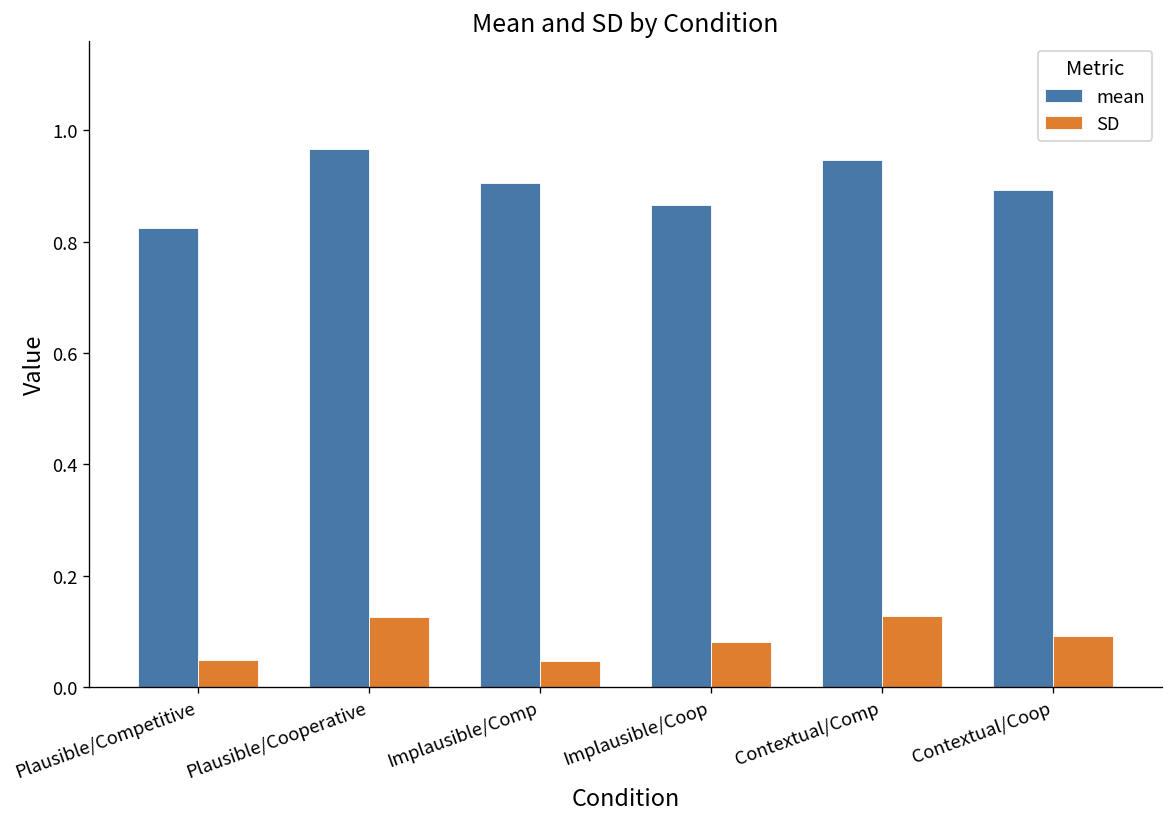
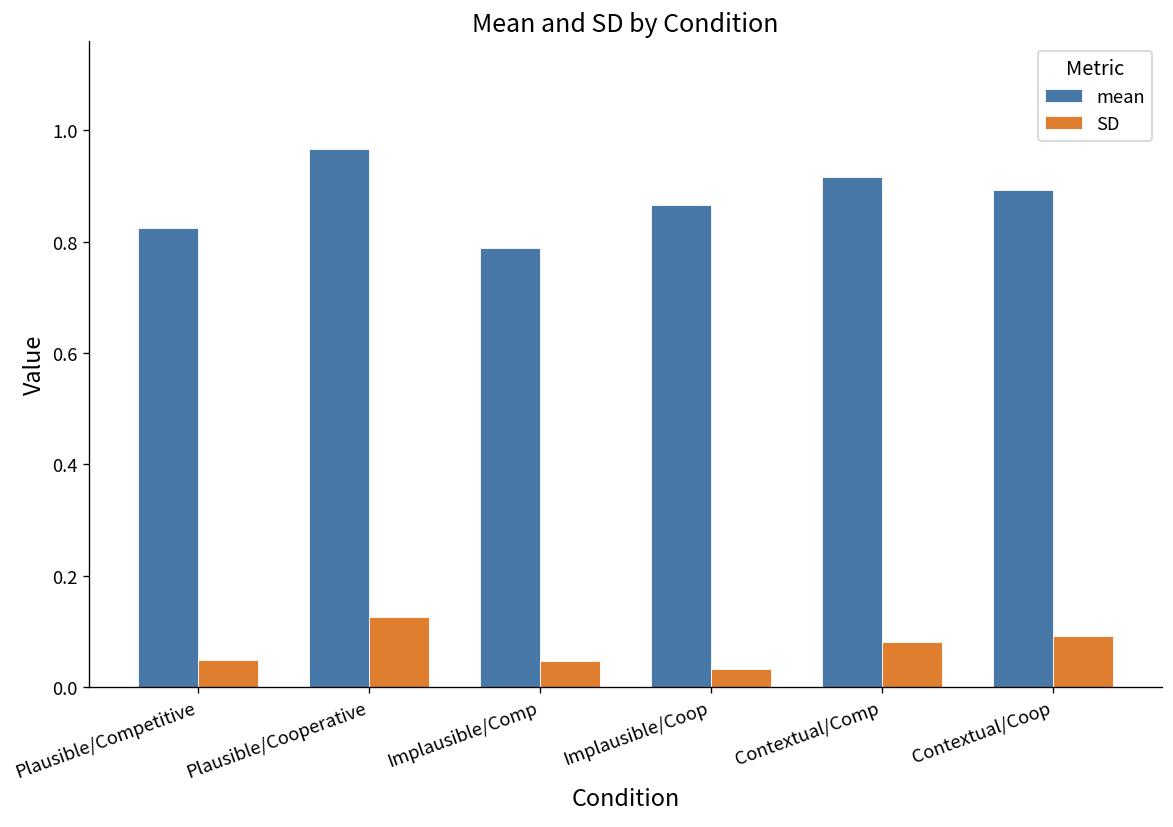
  {
    "mean": {
      "Plausible/Competitive": 0.82,
      "Plausible/Cooperative": 0.97,
-     "Implausible/Comp": 0.91,
+     "Implausible/Comp": 0.79,
      "Implausible/Coop": 0.87,
-     "Contextual/Comp": 0.95,
+     "Contextual/Comp": 0.92,
      "Contextual/Coop": 0.89
    },
    "SD": {
      "Plausible/Competitive": 0.05,
      "Plausible/Cooperative": 0.13,
      "Implausible/Comp": 0.05,
-     "Implausible/Coop": 0.08,
-     "Contextual/Comp": 0.13,
+     "Implausible/Coop": 0.03,
+     "Contextual/Comp": 0.08,
      "Contextual/Coop": 0.09
    }
  }
